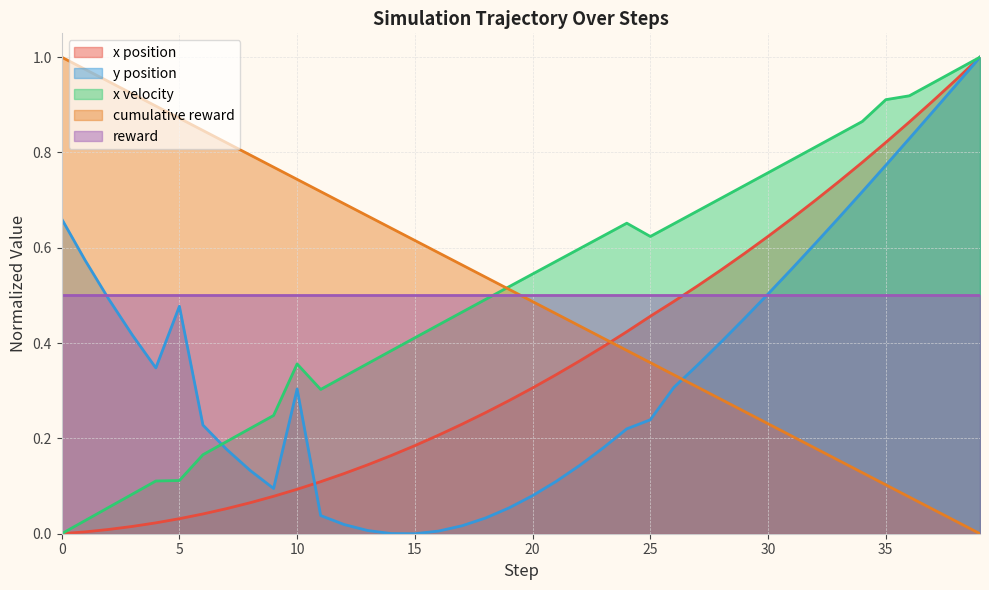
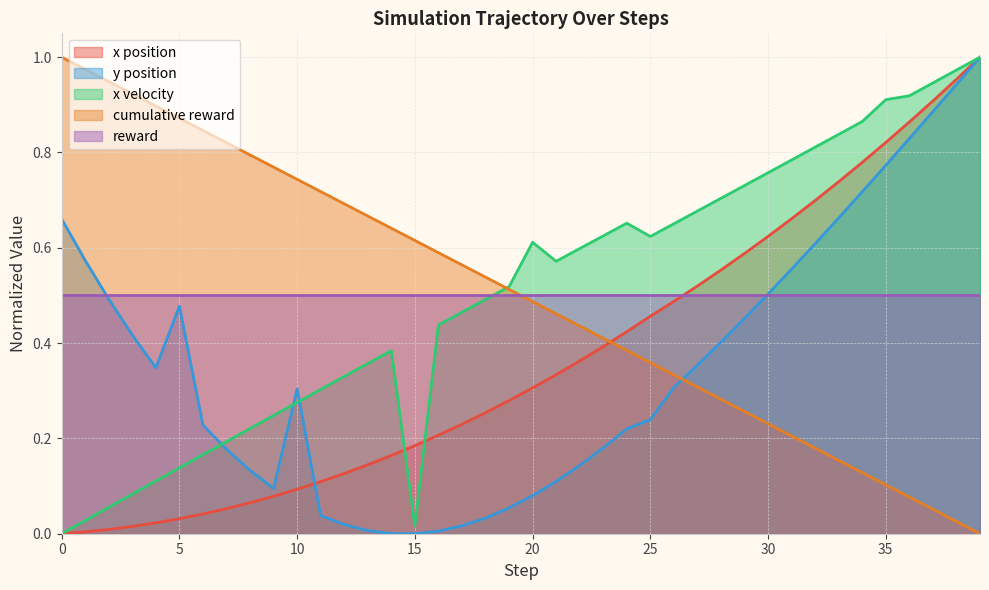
  {
    "y position": {
      "0": 0.66,
      "5": 0.48,
      "10": 0.30,
      "15": 0.00,
      "20": 0.08,
      "25": 0.24,
      "35": 0.77
    },
    "x velocity": {
-     "5": 0.11,
-     "10": 0.36,
-     "15": 0.41,
-     "20": 0.55,
+     "5": 0.14,
+     "10": 0.28,
+     "15": 0.02,
+     "20": 0.61,
      "25": 0.62,
      "30": 0.76,
      "35": 0.91
    },
    "reward": {
      "0": 0.50,
      "5": 0.50,
      "10": 0.50,
      "15": 0.50,
      "20": 0.50,
      "25": 0.50,
      "35": 0.50
    }
  }
